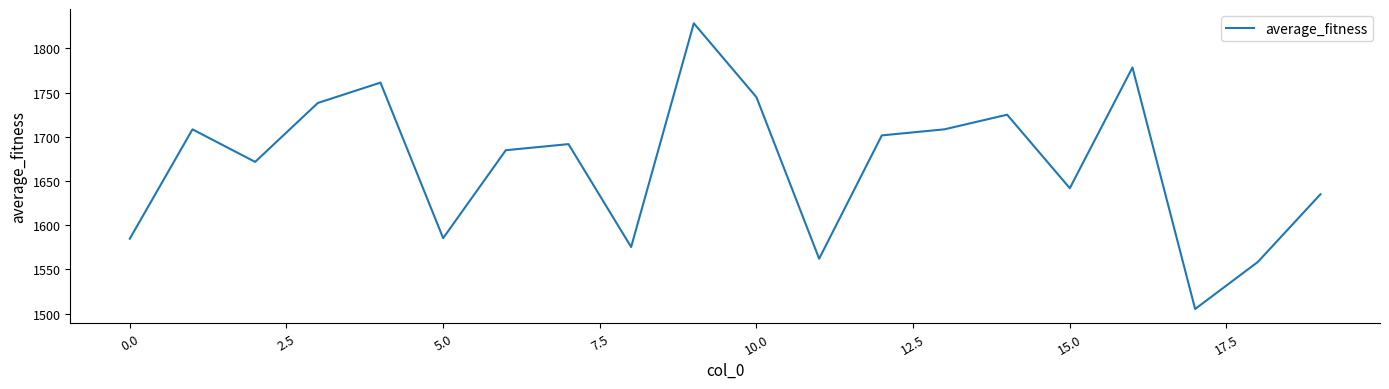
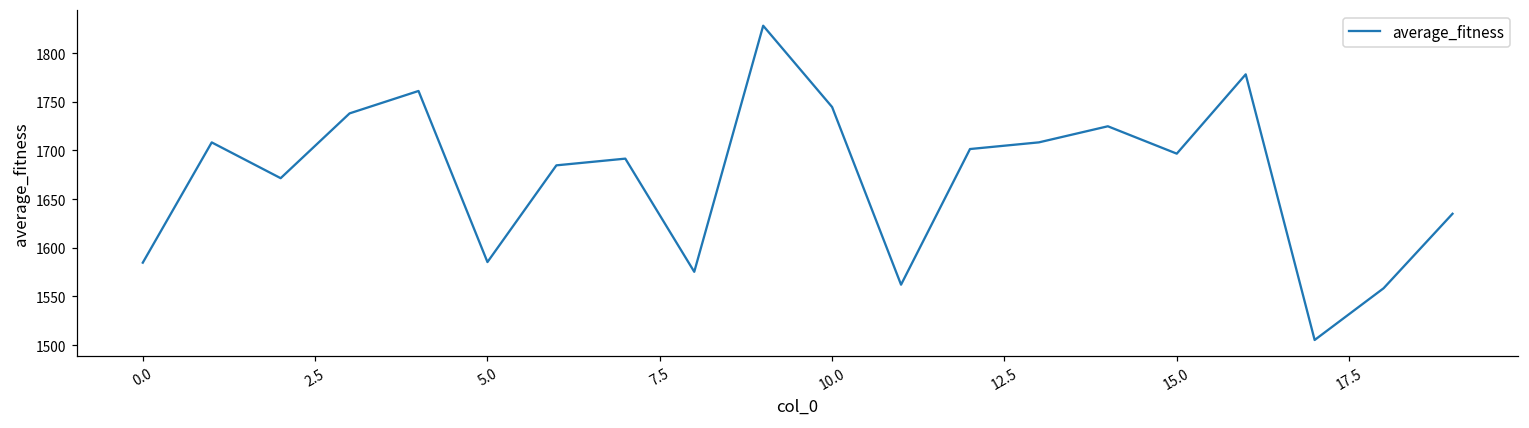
  {
    "0.0": 1580,
    "5.0": 1590,
    "10.0": 1740,
-   "15.0": 1640
+   "15.0": 1700
  }
